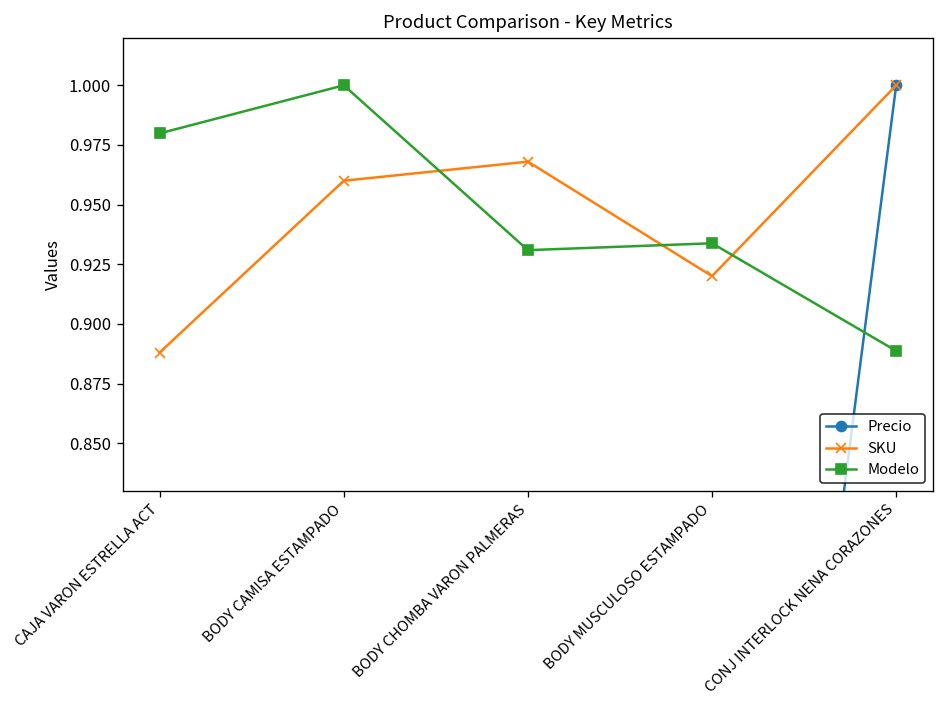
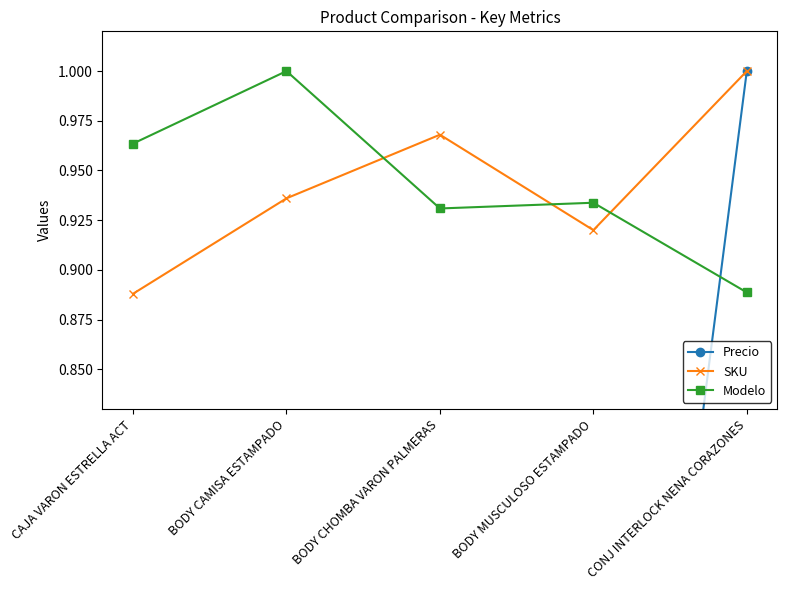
  {
    "SKU": {
      "CAJA VARON ESTRELLA ACT": 0.888,
-     "BODY CAMISA ESTAMPADO": 0.960,
+     "BODY CAMISA ESTAMPADO": 0.936,
      "BODY CHOMBA VARON PALMERAS": 0.968,
      "BODY MUSCULOSO ESTAMPADO": 0.920
    },
    "Modelo": {
-     "CAJA VARON ESTRELLA ACT": 0.980,
+     "CAJA VARON ESTRELLA ACT": 0.964,
      "BODY CAMISA ESTAMPADO": 1.000,
      "BODY CHOMBA VARON PALMERAS": 0.931,
      "BODY MUSCULOSO ESTAMPADO": 0.934,
      "CONJ INTERLOCK NENA CORAZONES": 0.889
    }
  }
